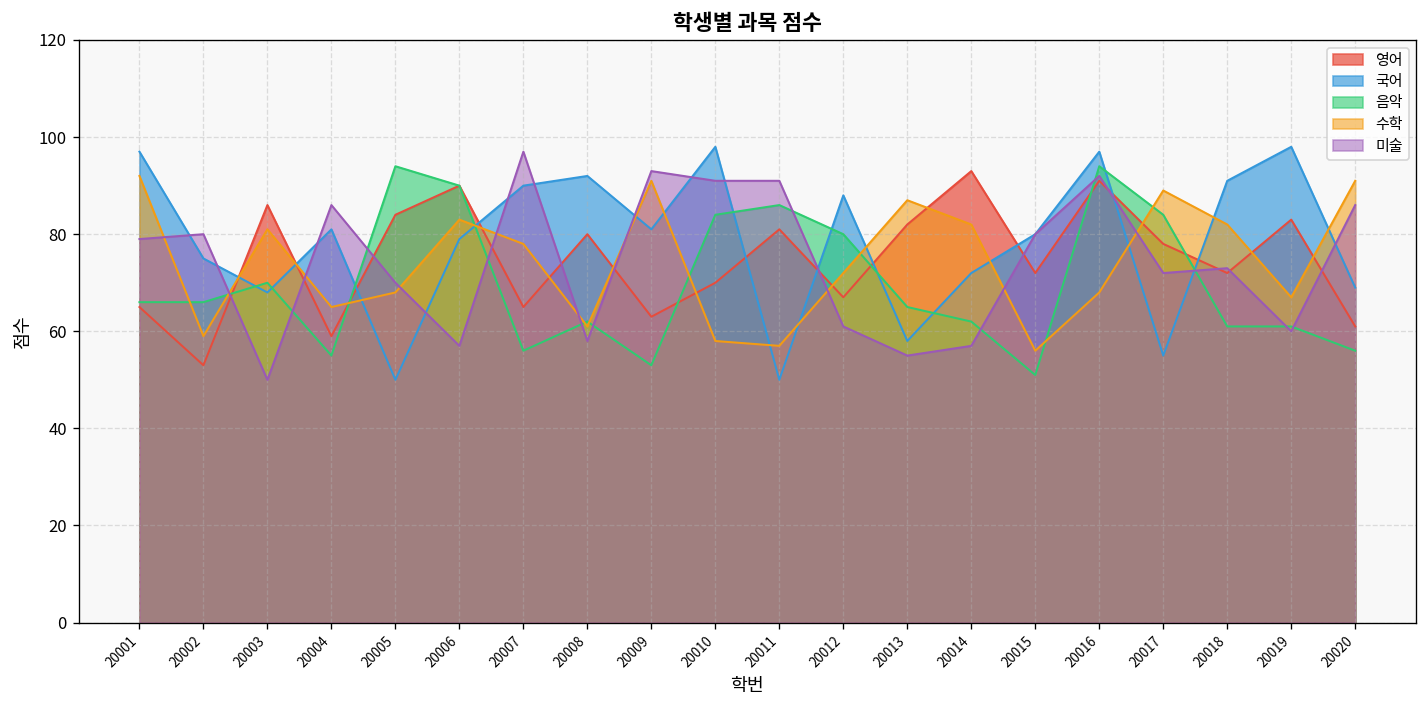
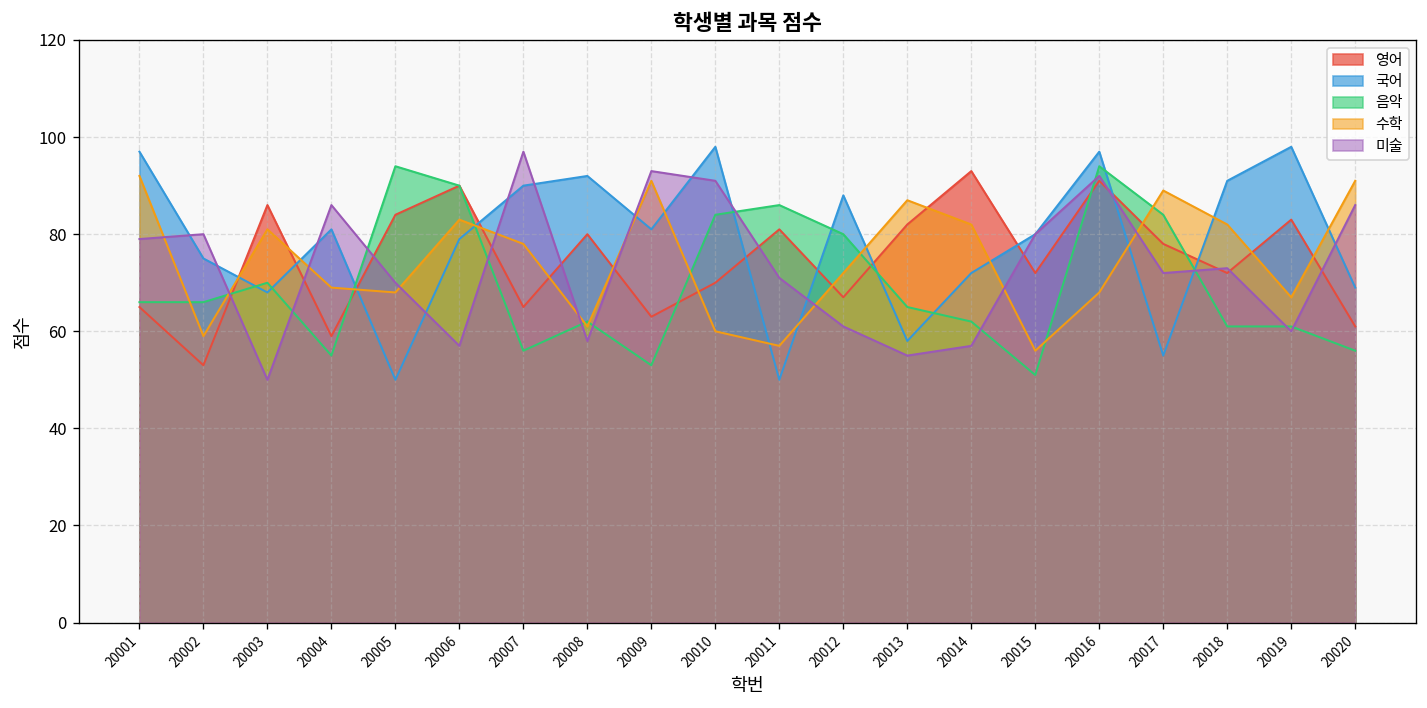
  {
    "영어": {
      "20001": 65,
      "20002": 53,
      "20003": 86,
      "20004": 59,
      "20005": 84,
      "20007": 65,
      "20008": 80,
      "20009": 63,
      "20010": 70,
      "20011": 81,
      "20012": 67,
      "20013": 82,
      "20014": 93,
      "20015": 72,
      "20016": 91,
      "20017": 78,
      "20018": 72,
      "20019": 83,
      "20020": 61
    },
    "국어": {
      "20001": 97,
      "20002": 75,
      "20003": 68,
      "20004": 81,
      "20005": 50,
      "20006": 79,
      "20007": 90,
      "20008": 92,
      "20009": 81,
      "20010": 98,
      "20011": 50,
      "20012": 88,
      "20013": 58,
      "20014": 72,
      "20016": 97,
      "20017": 55,
      "20018": 91,
      "20019": 98,
      "20020": 69
    },
    "음악": {
      "20001": 66,
      "20002": 66,
      "20003": 70,
      "20004": 55,
      "20005": 94,
      "20007": 56,
      "20008": 62,
      "20009": 53,
      "20010": 84,
      "20011": 86,
      "20012": 80,
      "20013": 65,
      "20014": 62,
      "20015": 51,
      "20016": 94,
      "20017": 84,
      "20018": 61,
      "20019": 61,
      "20020": 56
    },
    "수학": {
      "20001": 92,
      "20002": 59,
      "20003": 81,
-     "20004": 65,
+     "20004": 69,
      "20005": 68,
      "20006": 83,
      "20007": 78,
      "20008": 61,
      "20009": 91,
-     "20010": 58,
+     "20010": 60,
      "20011": 57,
      "20012": 72,
      "20013": 87,
      "20014": 82,
      "20015": 56,
      "20016": 68,
      "20017": 89,
      "20018": 82,
      "20019": 67,
      "20020": 91
    },
    "미술": {
      "20001": 79,
      "20002": 80,
      "20003": 50,
      "20004": 86,
      "20005": 70,
      "20006": 57,
      "20007": 97,
      "20008": 58,
      "20009": 93,
      "20010": 91,
-     "20011": 91,
+     "20011": 71,
      "20012": 61,
      "20013": 55,
      "20014": 57,
      "20016": 92,
      "20017": 72,
      "20018": 73,
      "20019": 60,
      "20020": 86
    }
  }
